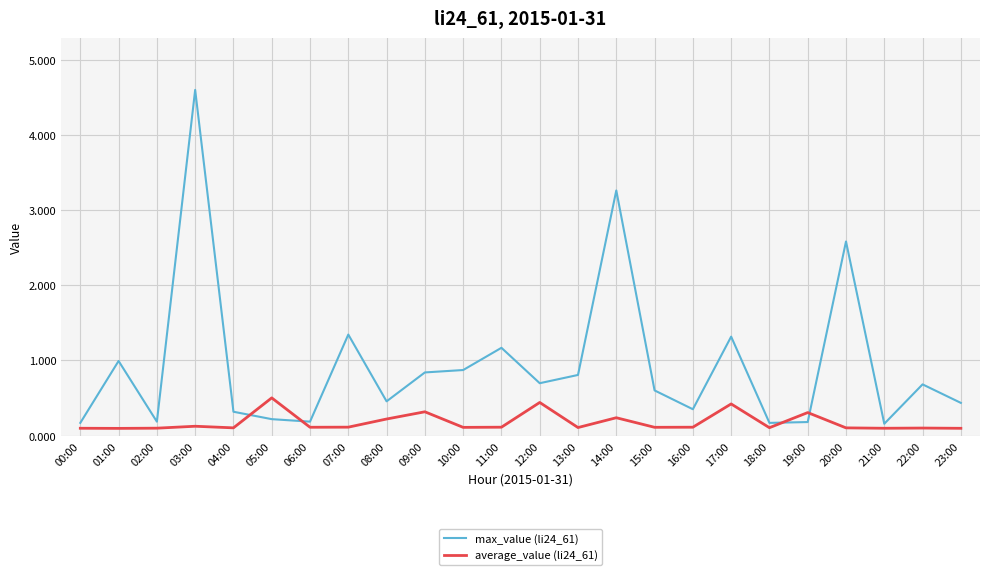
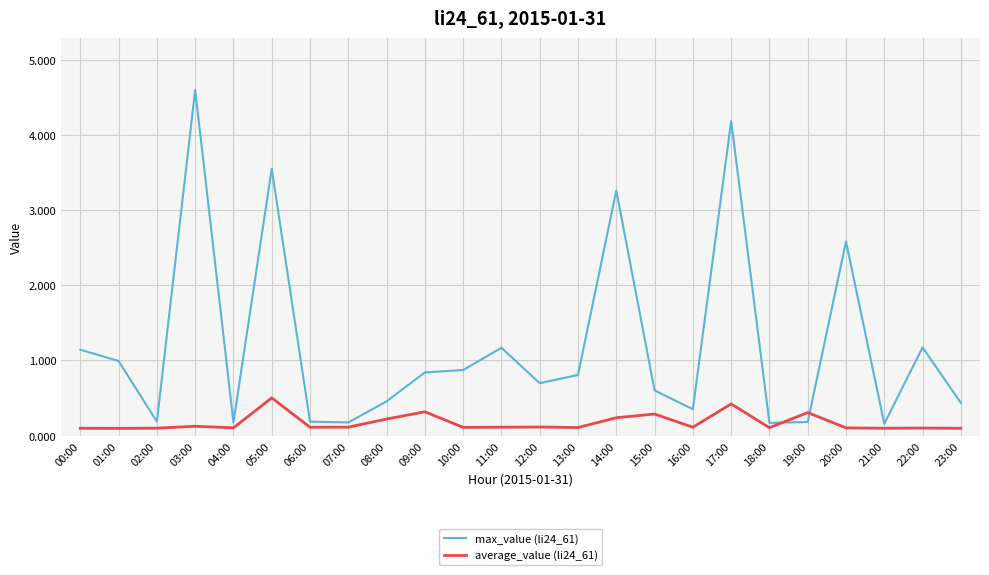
  {
    "max_value (li24_61)": {
-     "00:00": 0.2,
+     "00:00": 1.1,
      "01:00": 1.0,
      "02:00": 0.2,
      "03:00": 4.6,
-     "04:00": 0.3,
-     "05:00": 0.2,
+     "04:00": 0.2,
+     "05:00": 3.5,
      "06:00": 0.2,
-     "07:00": 1.3,
+     "07:00": 0.2,
      "08:00": 0.5,
      "09:00": 0.8,
      "10:00": 0.9,
      "11:00": 1.2,
      "12:00": 0.7,
      "13:00": 0.8,
      "14:00": 3.3,
      "15:00": 0.6,
      "16:00": 0.4,
-     "17:00": 1.3,
+     "17:00": 4.2,
      "18:00": 0.2,
      "19:00": 0.2,
      "20:00": 2.6,
      "21:00": 0.2,
-     "22:00": 0.7,
+     "22:00": 1.2,
      "23:00": 0.4
    },
    "average_value (li24_61)": {
      "00:00": 0.1,
      "01:00": 0.1,
      "02:00": 0.1,
      "03:00": 0.1,
      "04:00": 0.1,
      "05:00": 0.5,
      "06:00": 0.1,
      "07:00": 0.1,
      "08:00": 0.2,
      "09:00": 0.3,
      "10:00": 0.1,
      "11:00": 0.1,
-     "12:00": 0.4,
+     "12:00": 0.1,
      "13:00": 0.1,
      "14:00": 0.2,
-     "15:00": 0.1,
+     "15:00": 0.3,
      "16:00": 0.1,
      "17:00": 0.4,
      "18:00": 0.1,
      "19:00": 0.3,
      "20:00": 0.1,
      "21:00": 0.1,
      "22:00": 0.1,
      "23:00": 0.1
    }
  }
